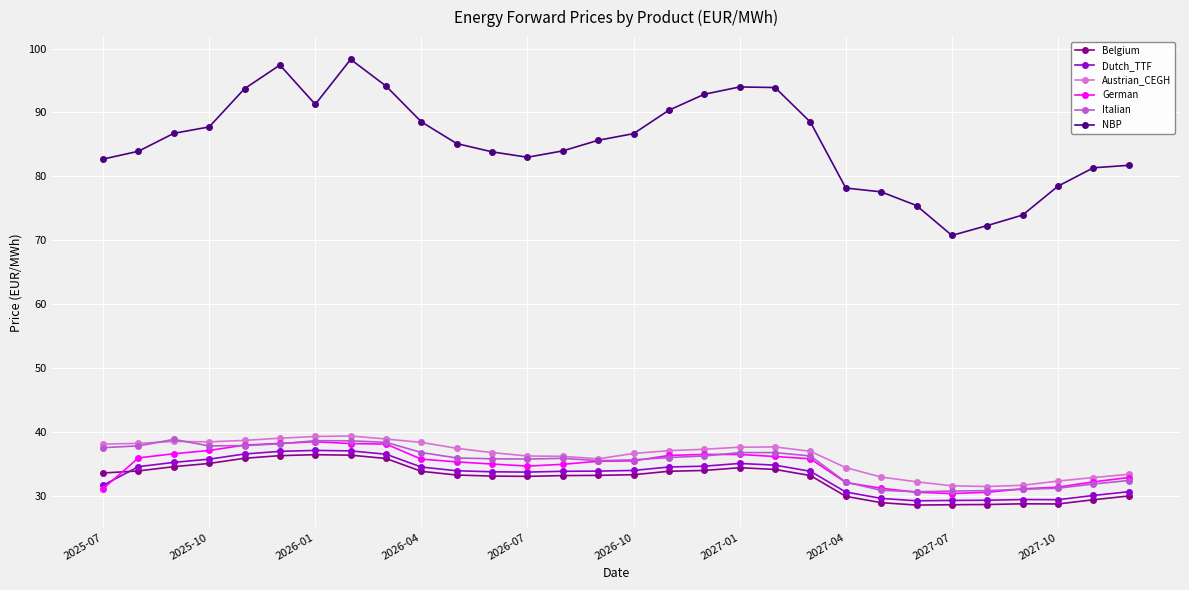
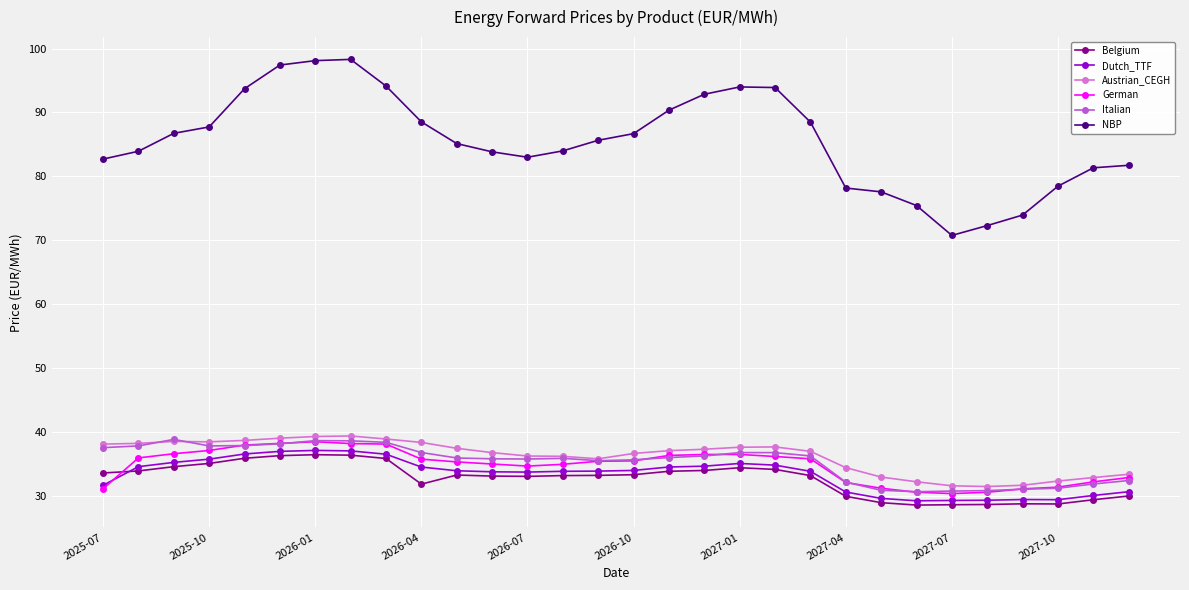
  {
    "Belgium": {
      "2025-07": 34,
      "2025-10": 35,
      "2026-01": 36,
-     "2026-04": 34,
+     "2026-04": 32,
      "2026-07": 33,
      "2026-10": 33,
      "2027-01": 34,
      "2027-04": 30,
      "2027-07": 29,
      "2027-10": 29
    },
    "Dutch_TTF": {
      "2025-07": 32,
      "2025-10": 36,
      "2026-01": 37,
      "2026-04": 34,
      "2026-07": 34,
      "2026-10": 34,
      "2027-01": 35,
      "2027-04": 31,
      "2027-07": 29,
      "2027-10": 29
    },
    "German": {
      "2025-07": 31,
      "2025-10": 37,
      "2026-04": 36,
      "2026-07": 35
    },
    "NBP": {
      "2025-07": 83,
      "2025-10": 88,
-     "2026-01": 91,
+     "2026-01": 98,
      "2026-04": 89,
      "2026-07": 83,
      "2026-10": 87,
      "2027-01": 94,
      "2027-04": 78,
      "2027-07": 71,
      "2027-10": 78
    }
  }
